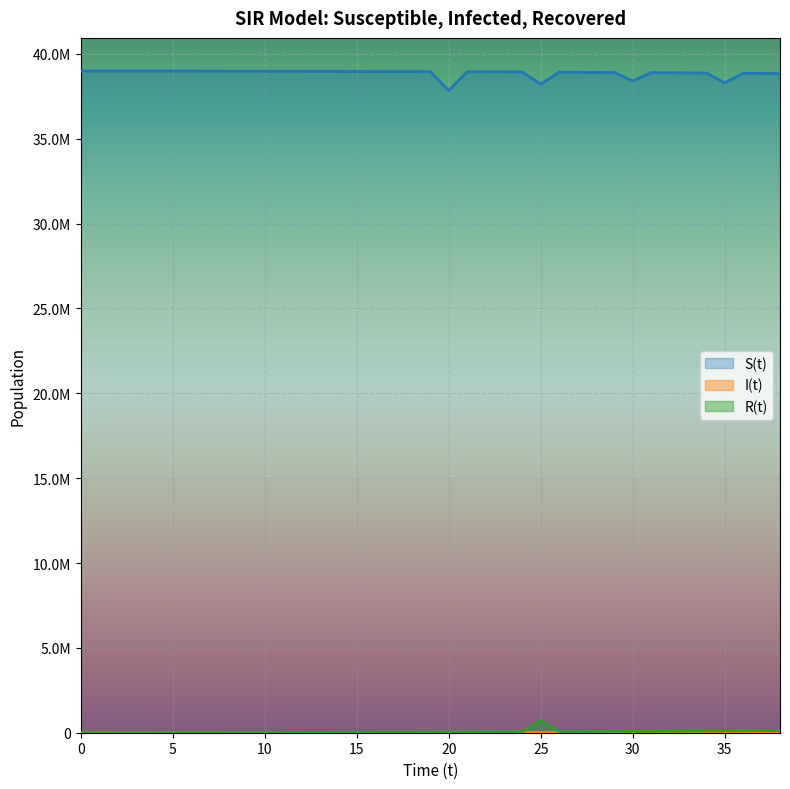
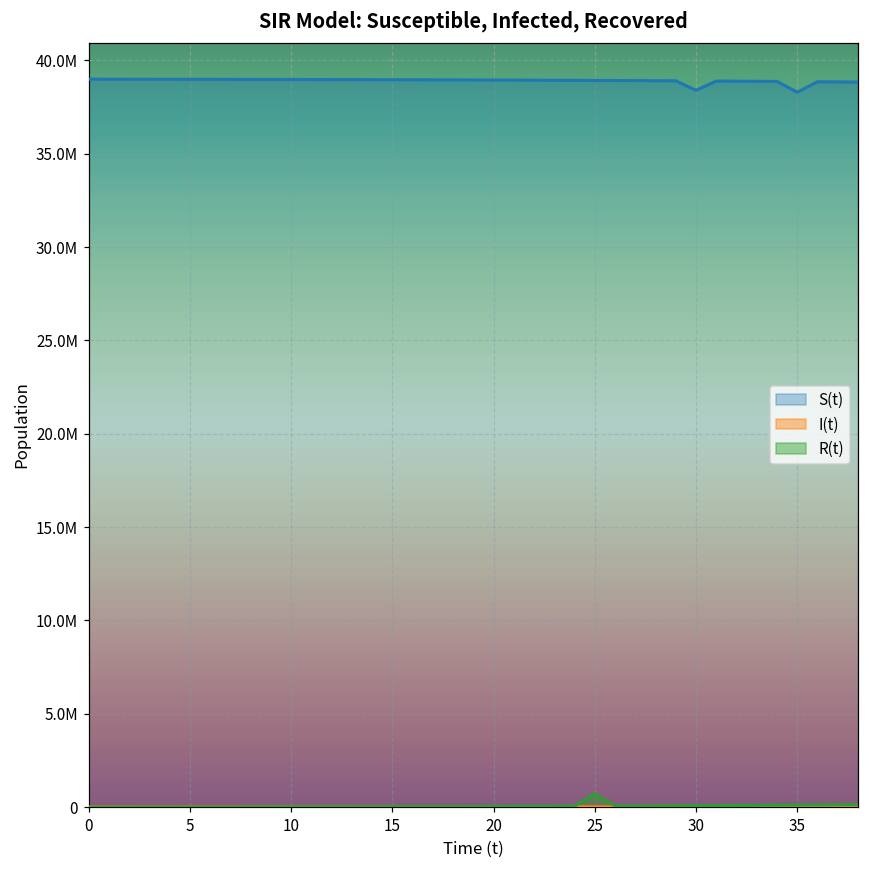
  {
    "S(t)": {
      "0": 39000000,
      "5": 39000000,
      "10": 39000000,
      "15": 39000000,
-     "20": 37800000,
-     "25": 38200000,
+     "20": 38900000,
+     "25": 38900000,
      "30": 38400000,
      "35": 38300000
    },
    "I(t)": {
      "25": 0
    },
    "R(t)": {
      "25": 700000
    }
  }
